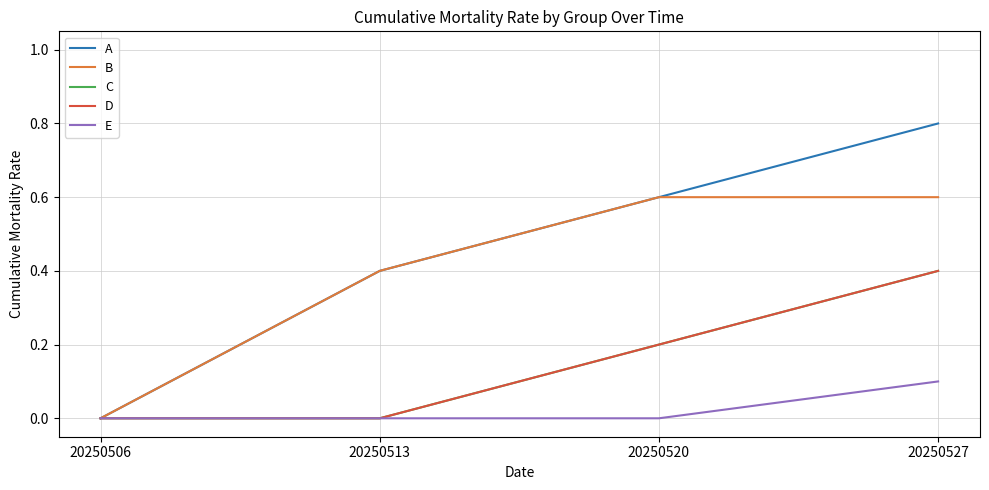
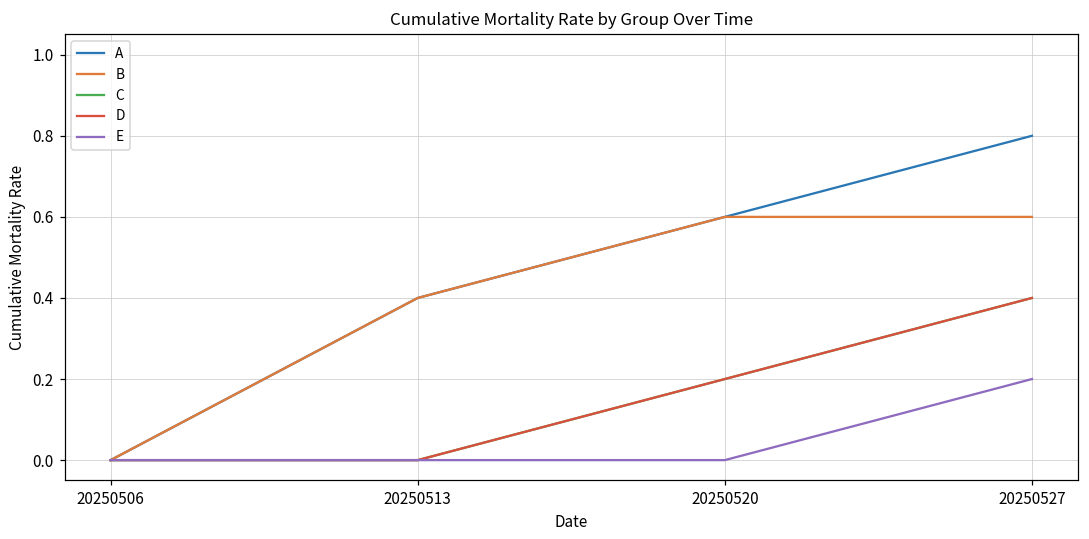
  {
    "A": {
      "20250527": 0.8
    },
    "E": {
      "20250520": 0.0,
-     "20250527": 0.1
+     "20250527": 0.2
    }
  }
